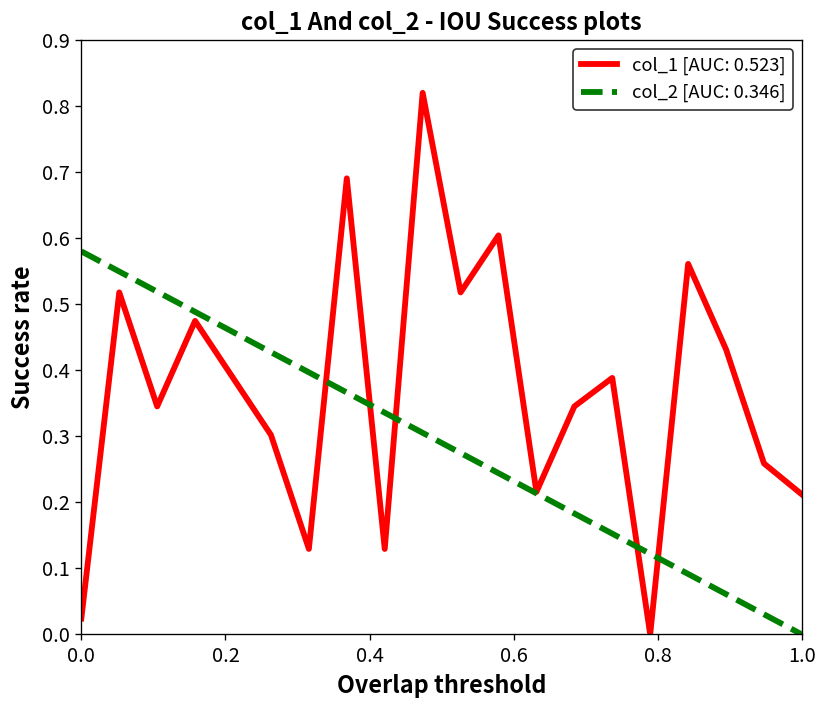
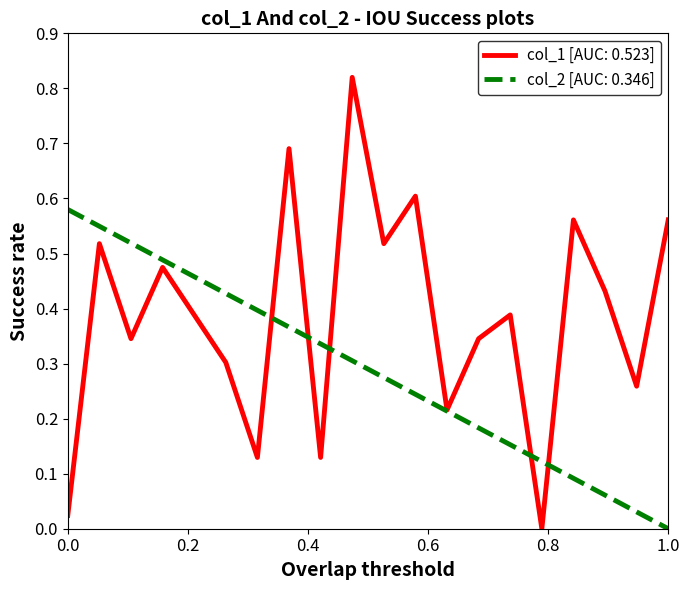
  {
    "col_1 [AUC: 0.523]": {
      "0.0": 0.02,
-     "1.0": 0.21
+     "1.0": 0.56
    },
    "col_2 [AUC: 0.346]": {
      "0.0": 0.58,
      "1.0": 0.00
    }
  }
